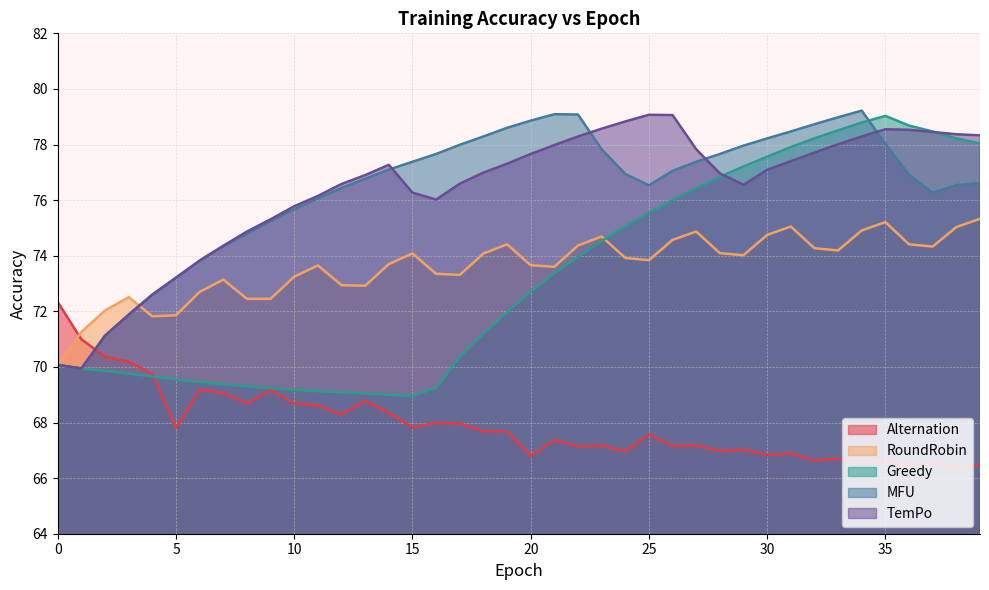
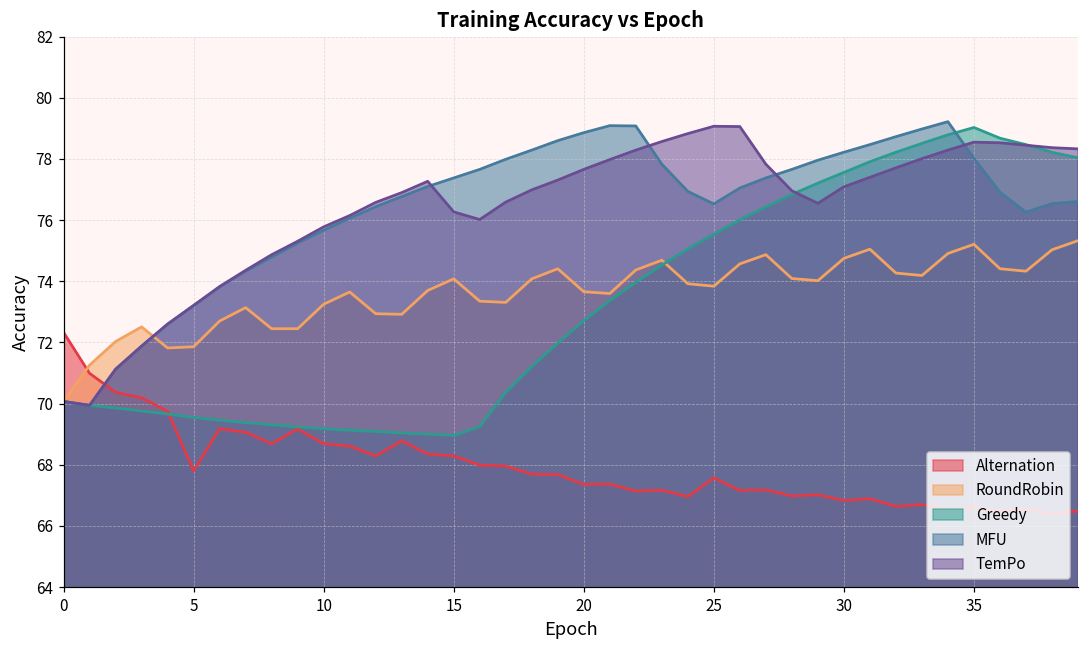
  {
    "Alternation": {
      "0": 72.3,
      "5": 67.8,
      "10": 68.7,
-     "15": 67.8,
-     "20": 66.8,
+     "15": 68.3,
+     "20": 67.4,
      "25": 67.6,
      "30": 66.8
    },
    "RoundRobin": {
      "5": 71.9,
      "10": 73.3,
      "15": 74.1,
      "20": 73.7,
      "25": 73.8,
      "30": 74.8,
      "35": 75.2
    }
  }
